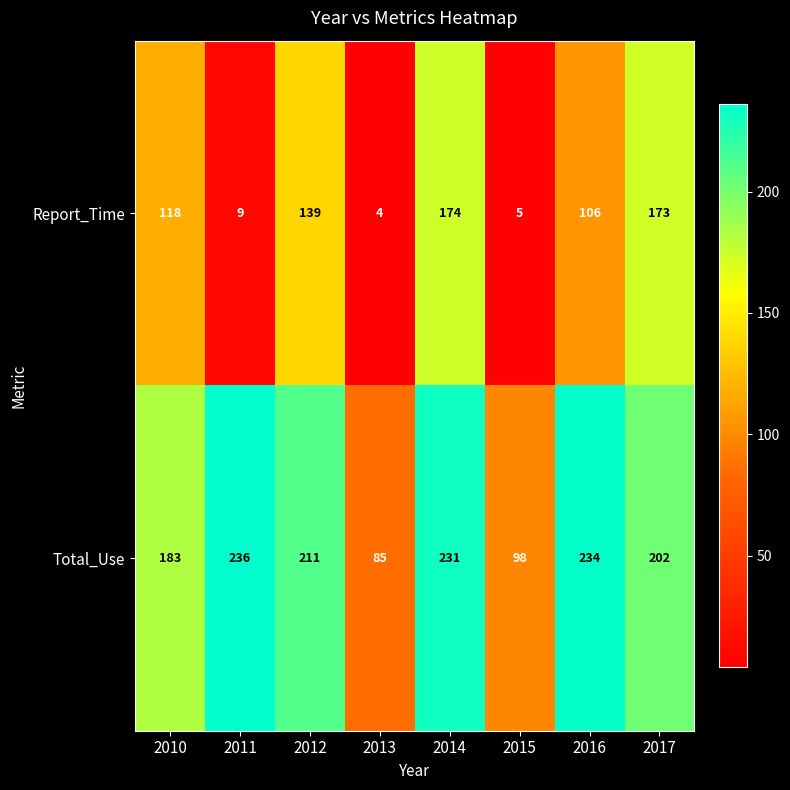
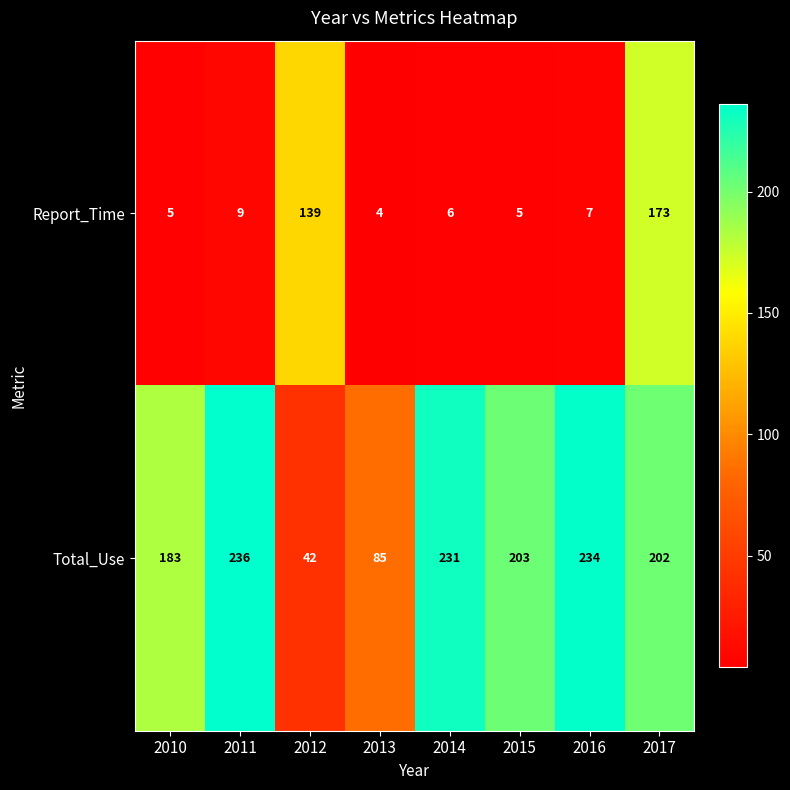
  {
    "Report_Time": {
-     "2010": 118,
+     "2010": 5,
      "2011": 9,
      "2012": 139,
      "2013": 4,
-     "2014": 174,
+     "2014": 6,
      "2015": 5,
-     "2016": 106,
+     "2016": 7,
      "2017": 173
    },
    "Total_Use": {
      "2010": 183,
      "2011": 236,
-     "2012": 211,
+     "2012": 42,
      "2013": 85,
      "2014": 231,
-     "2015": 98,
+     "2015": 203,
      "2016": 234,
      "2017": 202
    }
  }
